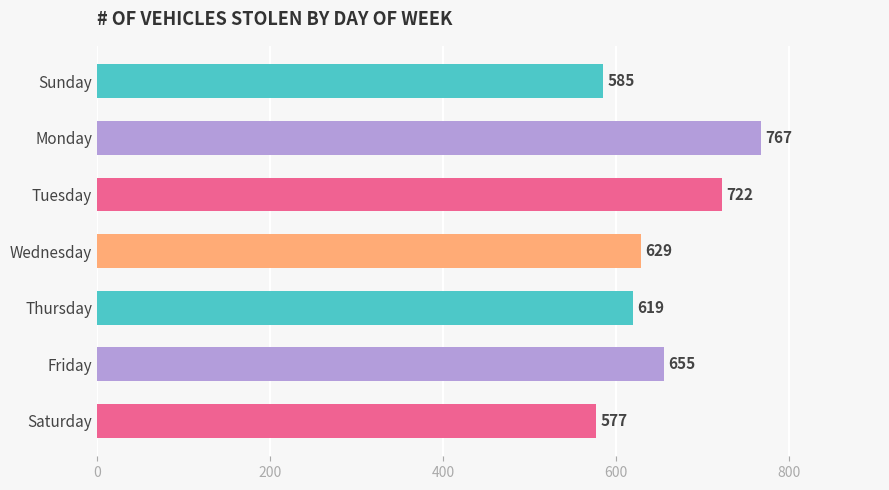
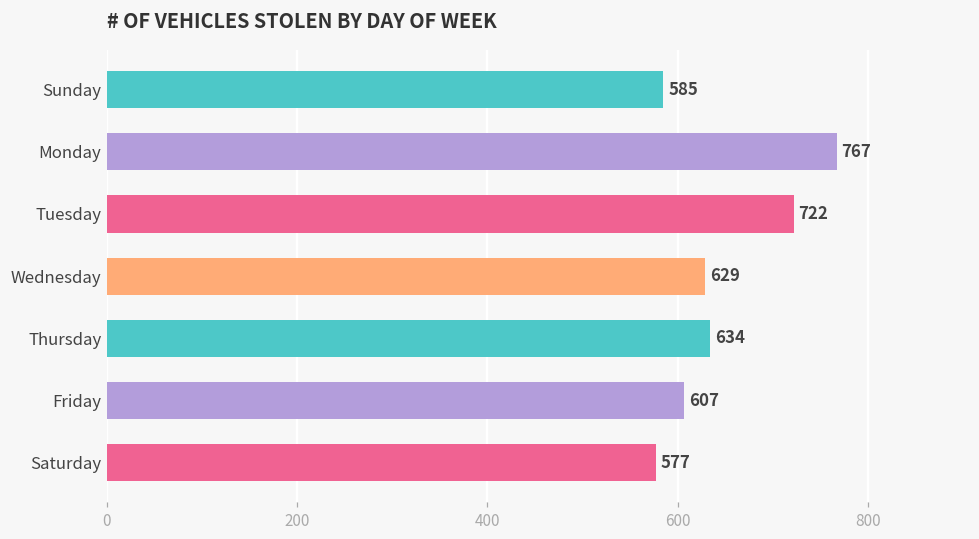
  {
    "Sunday": 585,
    "Monday": 767,
    "Tuesday": 722,
    "Wednesday": 629,
-   "Thursday": 619,
-   "Friday": 655,
+   "Thursday": 634,
+   "Friday": 607,
    "Saturday": 577
  }
